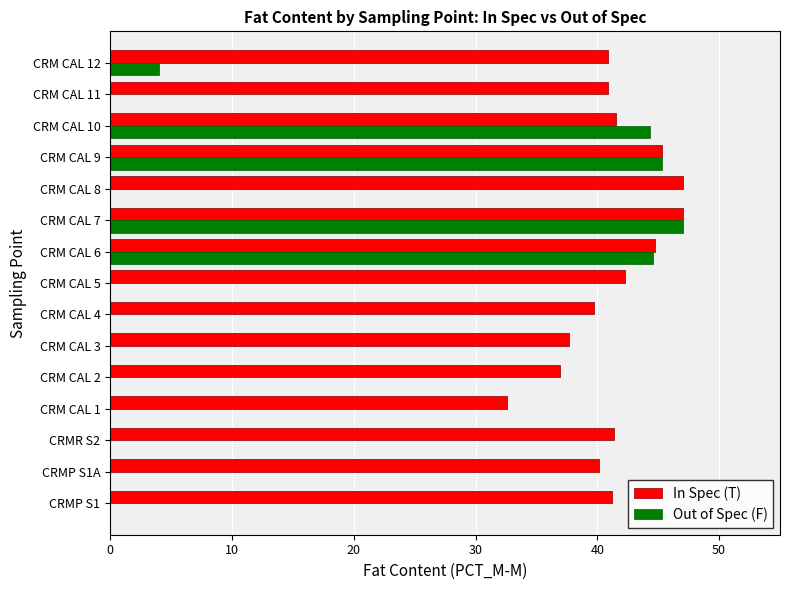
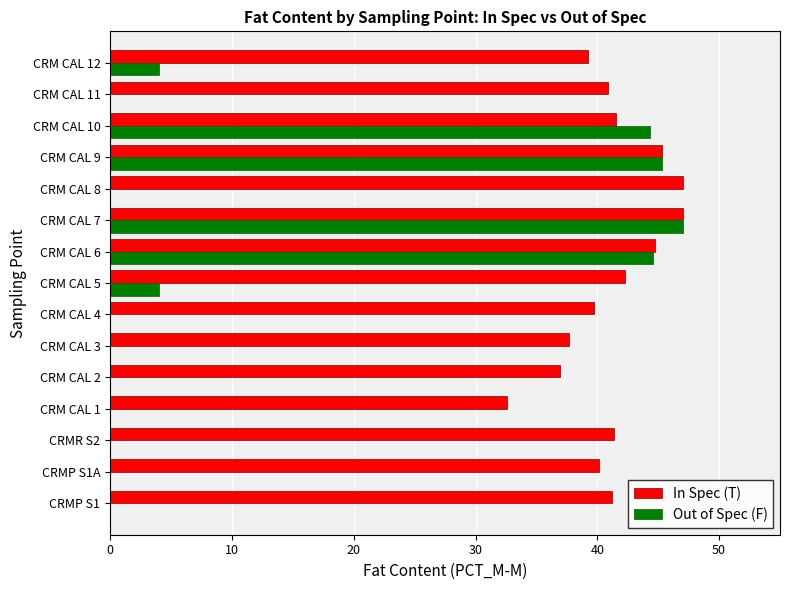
  {
    "In Spec (T)": {
-     "CRM CAL 12": 40.9,
+     "CRM CAL 12": 39.2,
      "CRM CAL 11": 40.9,
      "CRM CAL 10": 41.5,
      "CRM CAL 9": 45.3,
      "CRM CAL 8": 47.0,
      "CRM CAL 7": 47.0,
      "CRM CAL 6": 44.7,
      "CRM CAL 5": 42.3,
      "CRM CAL 4": 39.7,
      "CRM CAL 3": 37.7,
      "CRM CAL 2": 36.9,
      "CRM CAL 1": 32.6,
      "CRMR S2": 41.4,
      "CRMP S1A": 40.1,
      "CRMP S1": 41.2
    },
    "Out of Spec (F)": {
      "CRM CAL 12": 4,
      "CRM CAL 11": 0,
      "CRM CAL 10": 44.3,
      "CRM CAL 9": 45.3,
      "CRM CAL 8": 0,
      "CRM CAL 7": 47,
      "CRM CAL 6": 44.6,
-     "CRM CAL 5": 0,
+     "CRM CAL 5": 4,
      "CRM CAL 4": 0,
      "CRM CAL 3": 0,
      "CRM CAL 2": 0,
      "CRM CAL 1": 0,
      "CRMR S2": 0,
      "CRMP S1A": 0,
      "CRMP S1": 0
    }
  }
